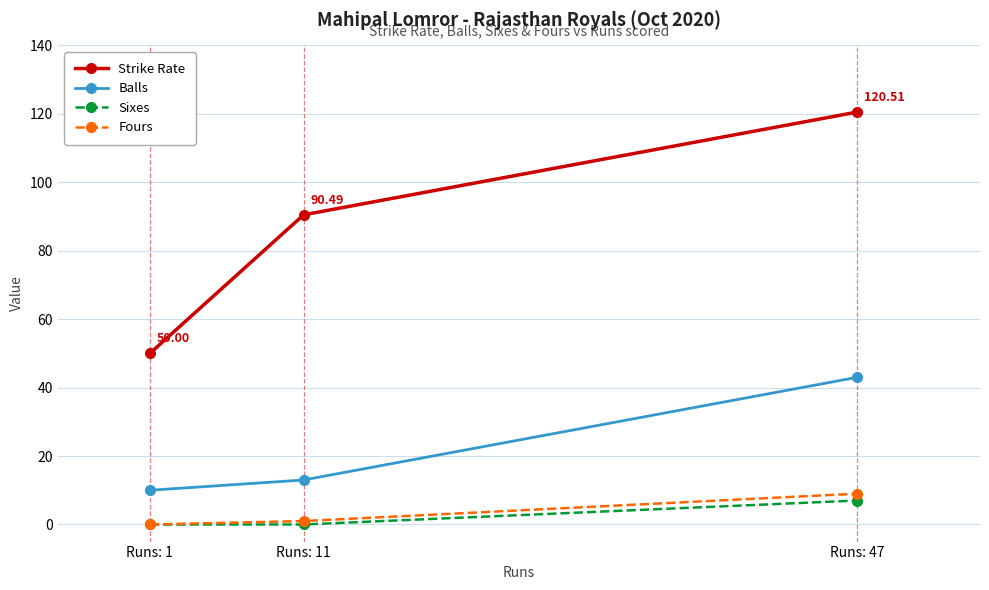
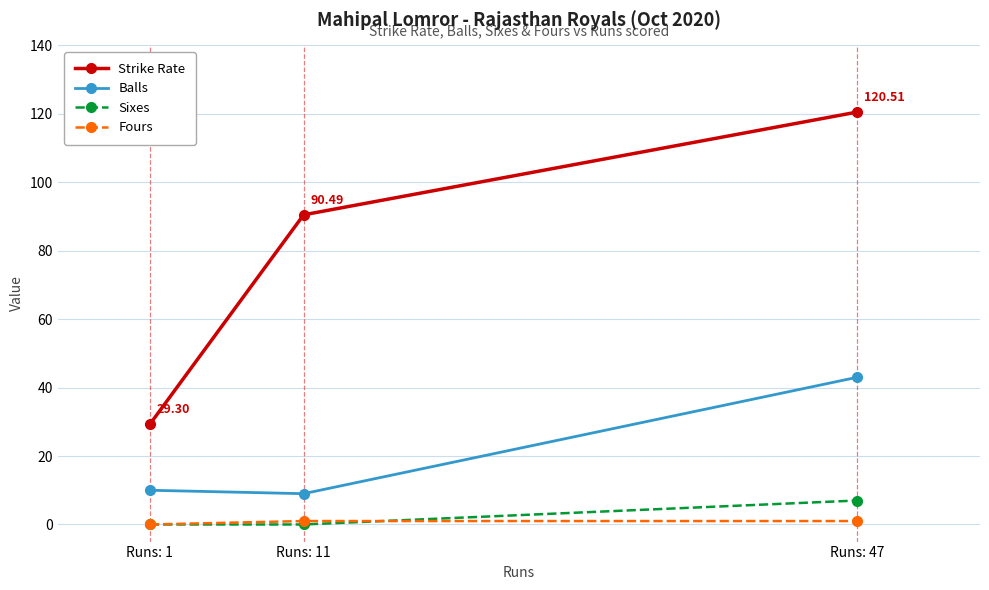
  {
    "Strike Rate": {
-     "Runs: 1": 50.00,
+     "Runs: 1": 29.30,
      "Runs: 11": 90.49,
      "Runs: 47": 120.51
    },
    "Balls": {
      "Runs: 1": 10,
-     "Runs: 11": 13,
+     "Runs: 11": 9,
      "Runs: 47": 43
    },
    "Sixes": {
      "Runs: 11": 0,
      "Runs: 47": 7
    },
    "Fours": {
      "Runs: 11": 1,
-     "Runs: 47": 9
+     "Runs: 47": 1
    }
  }
